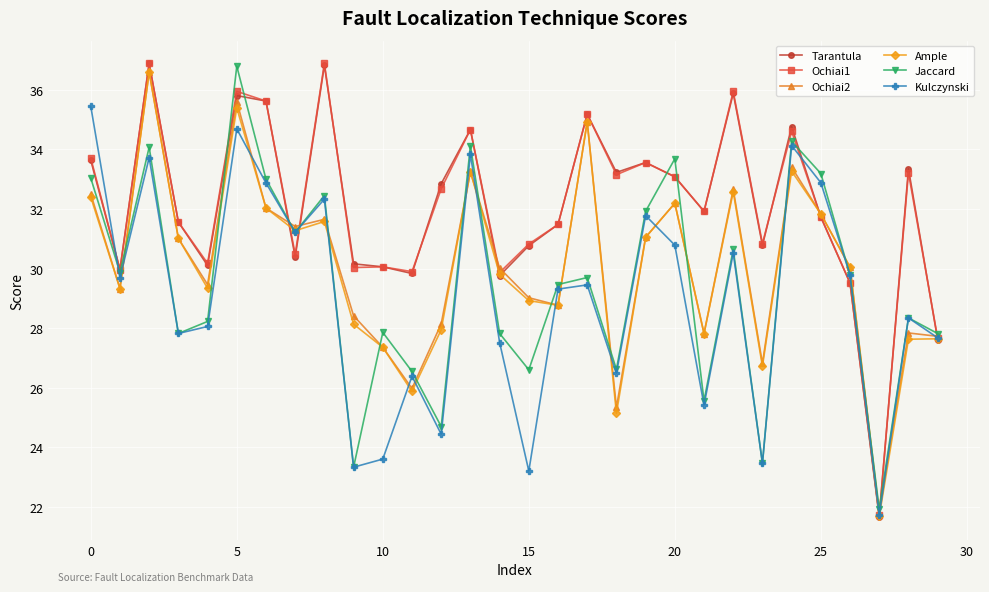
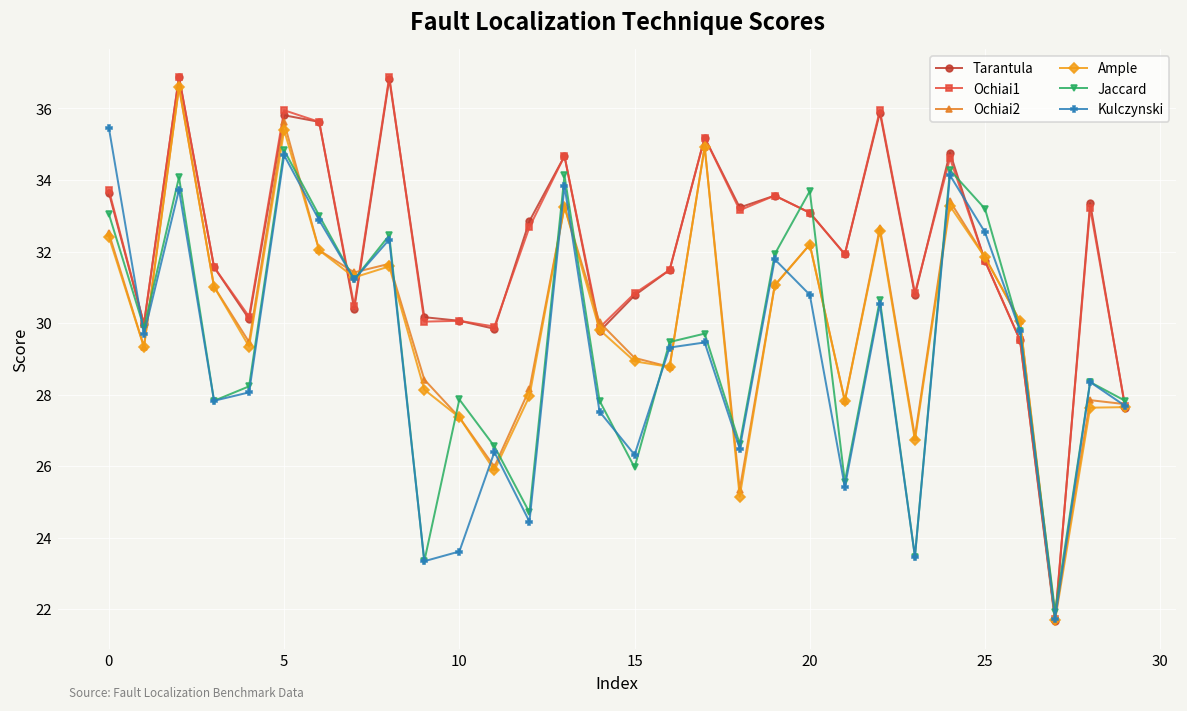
  {
    "Jaccard": {
      "0": 33.0,
-     "5": 36.8,
+     "5": 34.8,
      "10": 27.9,
-     "15": 26.6,
+     "15": 26.0,
      "20": 33.7,
      "25": 33.2
    },
    "Kulczynski": {
      "0": 35.4,
      "5": 34.7,
      "10": 23.6,
-     "15": 23.2,
+     "15": 26.3,
      "20": 30.8,
-     "25": 32.9
+     "25": 32.5
    }
  }
